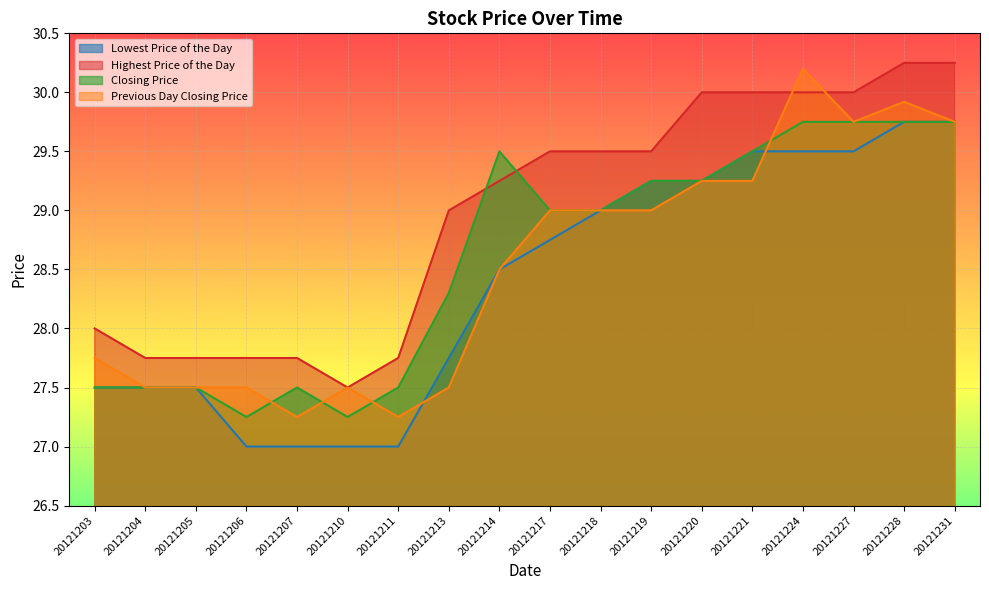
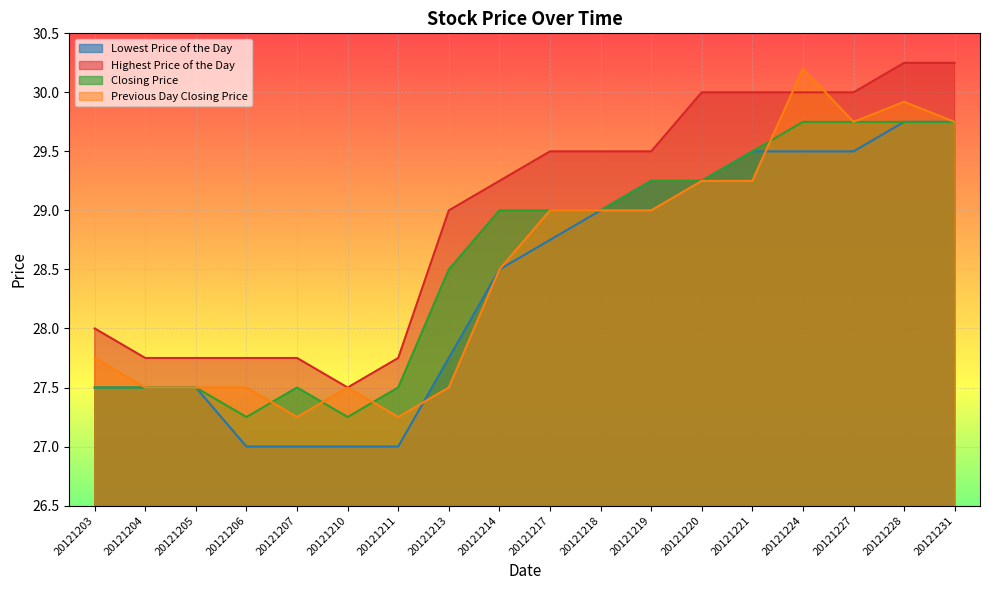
  {
    "Lowest Price of the Day": {
      "20121206": 27.0,
      "20121207": 27.0,
      "20121210": 27.0,
      "20121211": 27.0,
      "20121213": 27.75,
      "20121217": 28.75,
      "20121224": 29.5,
      "20121227": 29.5
    },
    "Highest Price of the Day": {
      "20121203": 28.0,
      "20121204": 27.75,
      "20121205": 27.75,
      "20121206": 27.75,
      "20121207": 27.75,
      "20121211": 27.75,
      "20121213": 29.0,
      "20121214": 29.25,
      "20121217": 29.5,
      "20121218": 29.5,
      "20121219": 29.5,
      "20121220": 30.0,
      "20121221": 30.0,
      "20121224": 30.0,
      "20121227": 30.0,
      "20121228": 30.25,
      "20121231": 30.25
    },
    "Closing Price": {
      "20121206": 27.25,
      "20121207": 27.5,
      "20121210": 27.25,
      "20121211": 27.5,
-     "20121213": 28.3,
-     "20121214": 29.5,
+     "20121213": 28.5,
+     "20121214": 29.0,
      "20121224": 29.75
    },
    "Previous Day Closing Price": {
      "20121203": 27.75,
      "20121206": 27.5,
      "20121207": 27.25,
      "20121211": 27.25,
      "20121213": 27.5,
      "20121219": 29.0,
      "20121221": 29.25,
      "20121224": 30.2,
      "20121228": 29.9
    }
  }
